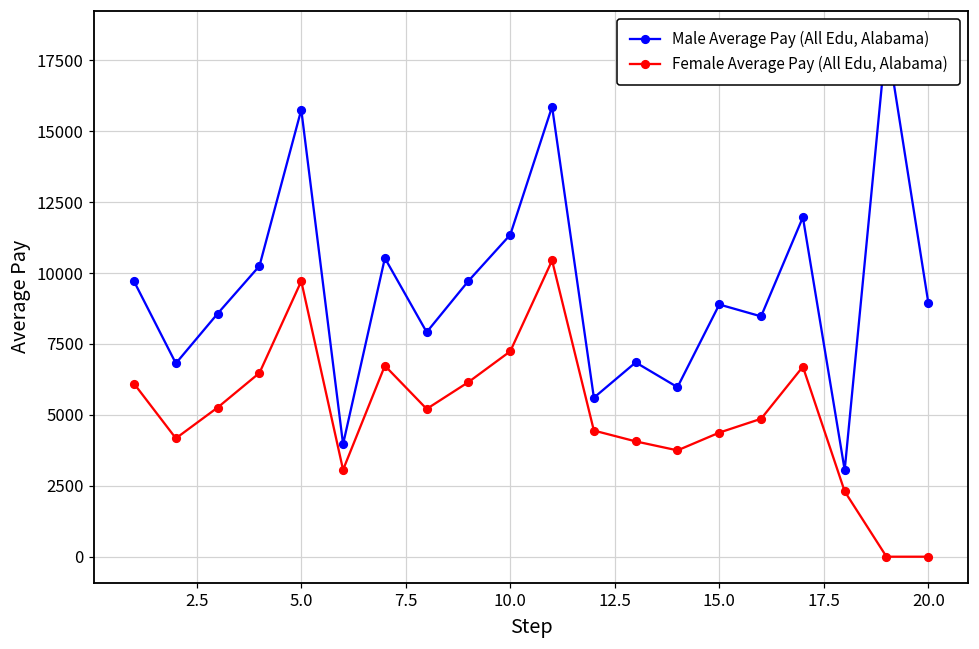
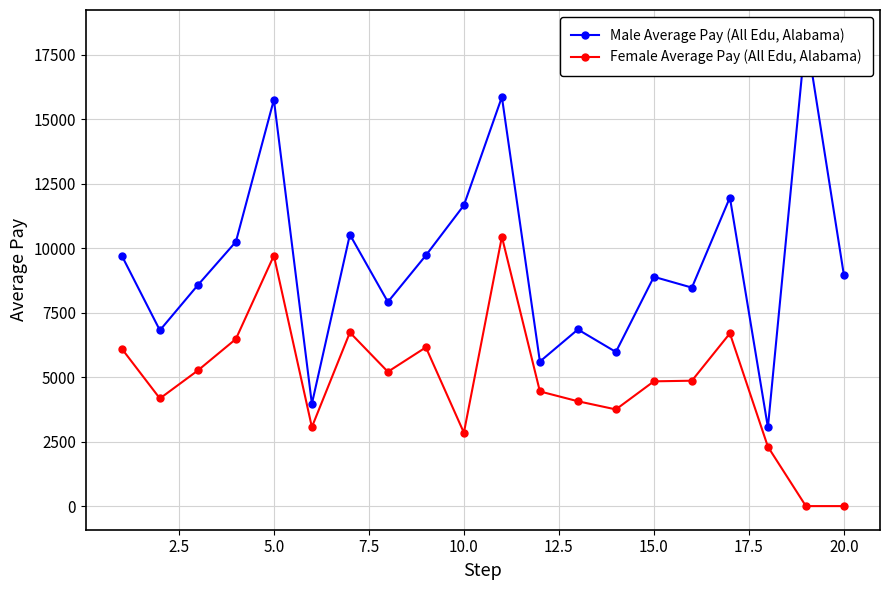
  {
    "Male Average Pay (All Edu, Alabama)": {
      "5.0": 15800,
-     "10.0": 11400,
+     "10.0": 11700,
      "15.0": 8900,
      "20.0": 9000
    },
    "Female Average Pay (All Edu, Alabama)": {
      "5.0": 9700,
-     "10.0": 7200,
-     "15.0": 4400,
+     "10.0": 2800,
+     "15.0": 4800,
      "20.0": 0
    }
  }
